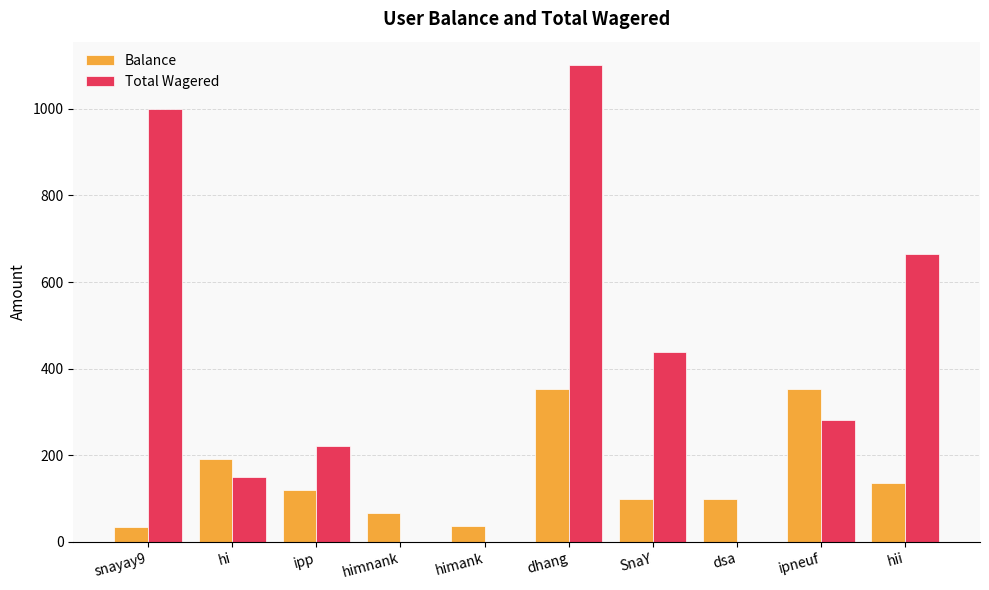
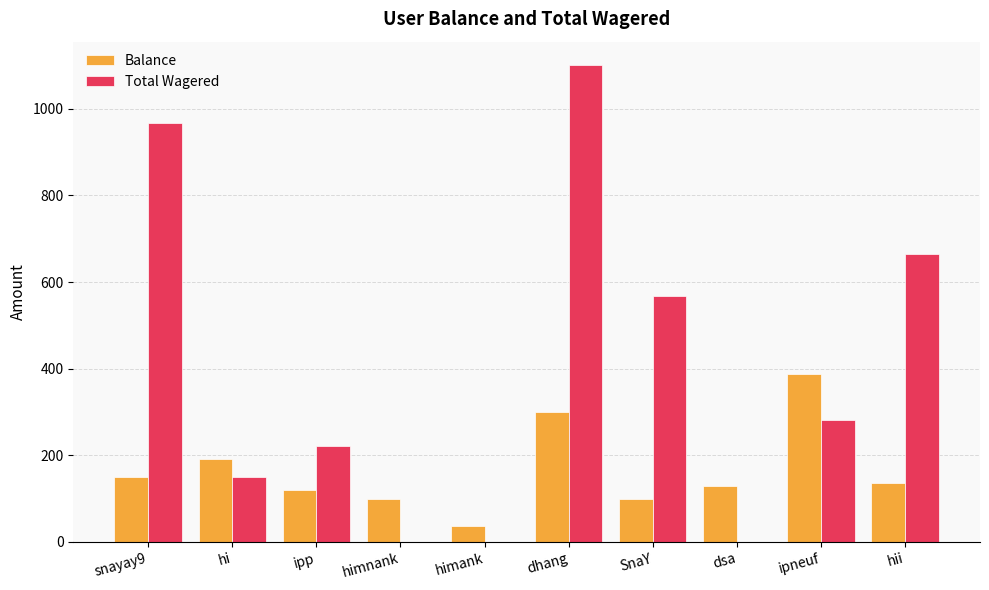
  {
    "Balance": {
-     "snayay9": 30,
+     "snayay9": 150,
      "hi": 190,
      "ipp": 120,
-     "himnank": 70,
+     "himnank": 100,
      "himank": 40,
-     "dhang": 350,
+     "dhang": 300,
      "SnaY": 100,
-     "dsa": 100,
-     "ipneuf": 350,
+     "dsa": 130,
+     "ipneuf": 390,
      "hii": 140
    },
    "Total Wagered": {
-     "snayay9": 1000,
+     "snayay9": 970,
      "hi": 150,
      "ipp": 220,
      "himnank": 0,
      "himank": 0,
      "dhang": 1100,
-     "SnaY": 440,
+     "SnaY": 570,
      "dsa": 0,
      "ipneuf": 280,
      "hii": 670
    }
  }
